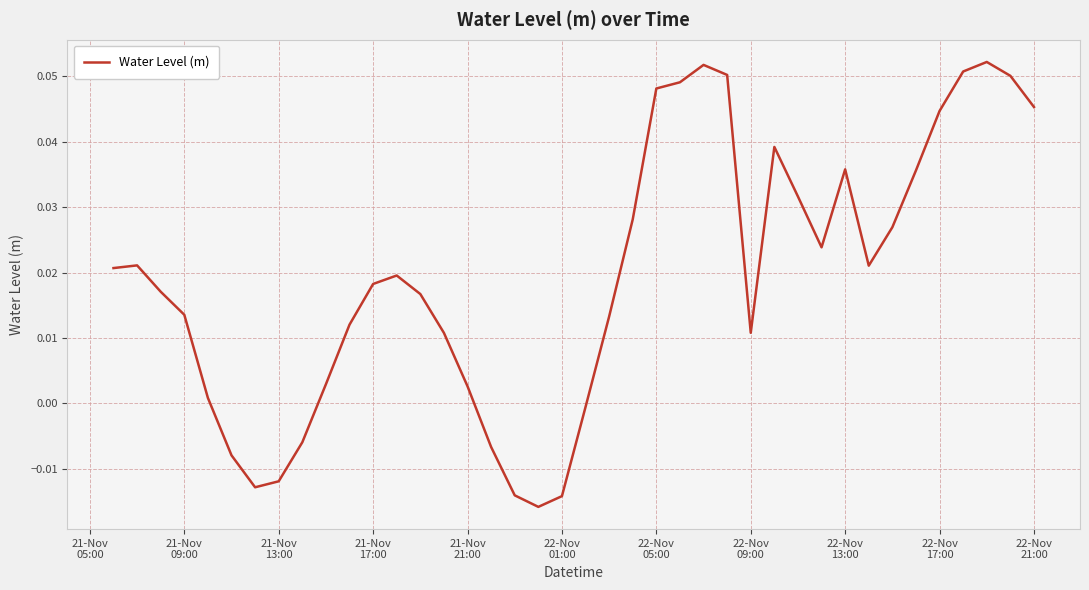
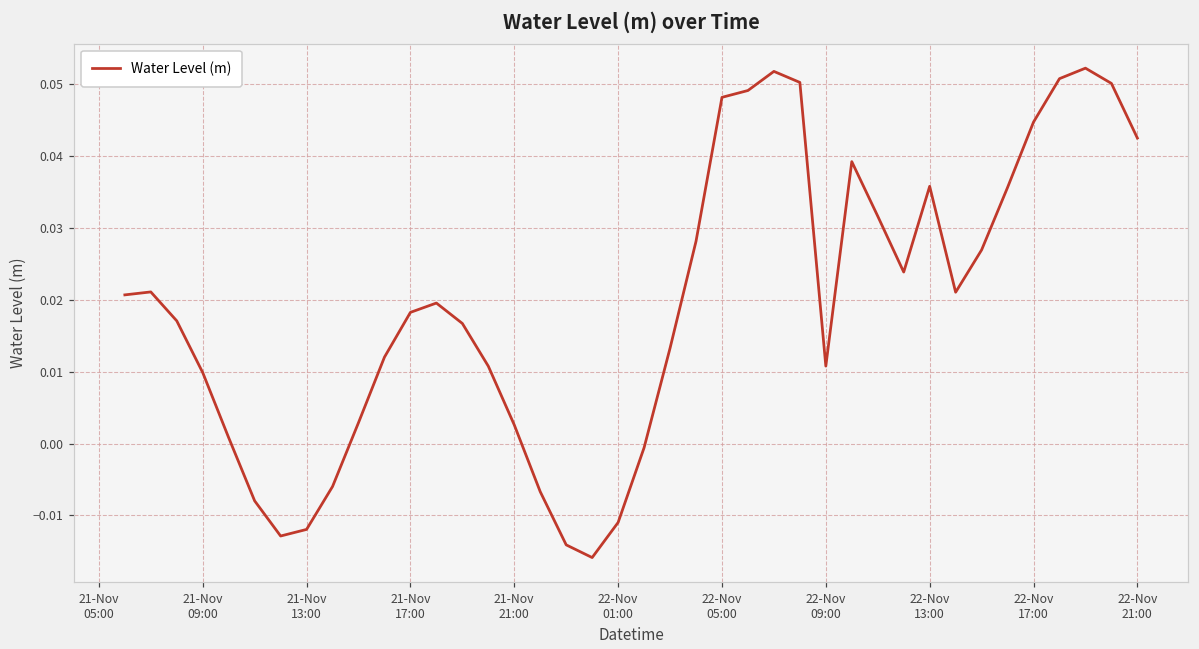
  {
-   "21-Nov 09:00": 0.014,
+   "21-Nov 09:00": 0.010,
    "21-Nov 13:00": -0.012,
    "21-Nov 17:00": 0.018,
    "21-Nov 21:00": 0.003,
-   "22-Nov 01:00": -0.014,
+   "22-Nov 01:00": -0.011,
    "22-Nov 05:00": 0.048,
    "22-Nov 09:00": 0.011,
    "22-Nov 13:00": 0.036,
    "22-Nov 17:00": 0.045,
-   "22-Nov 21:00": 0.045
+   "22-Nov 21:00": 0.042
  }
